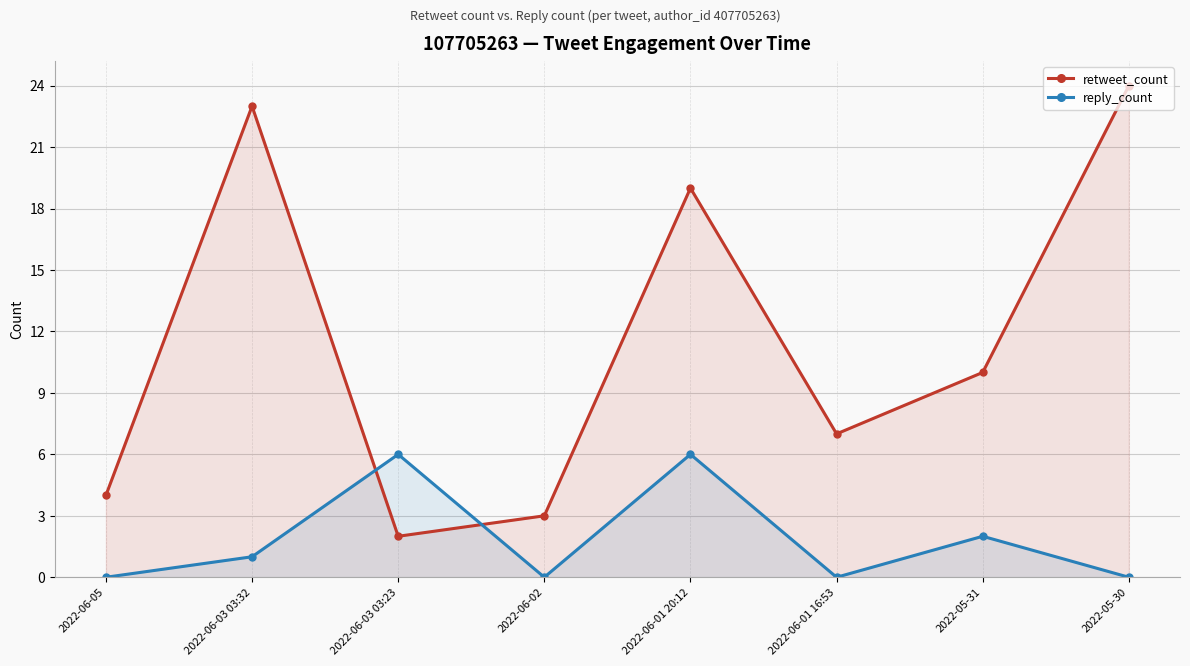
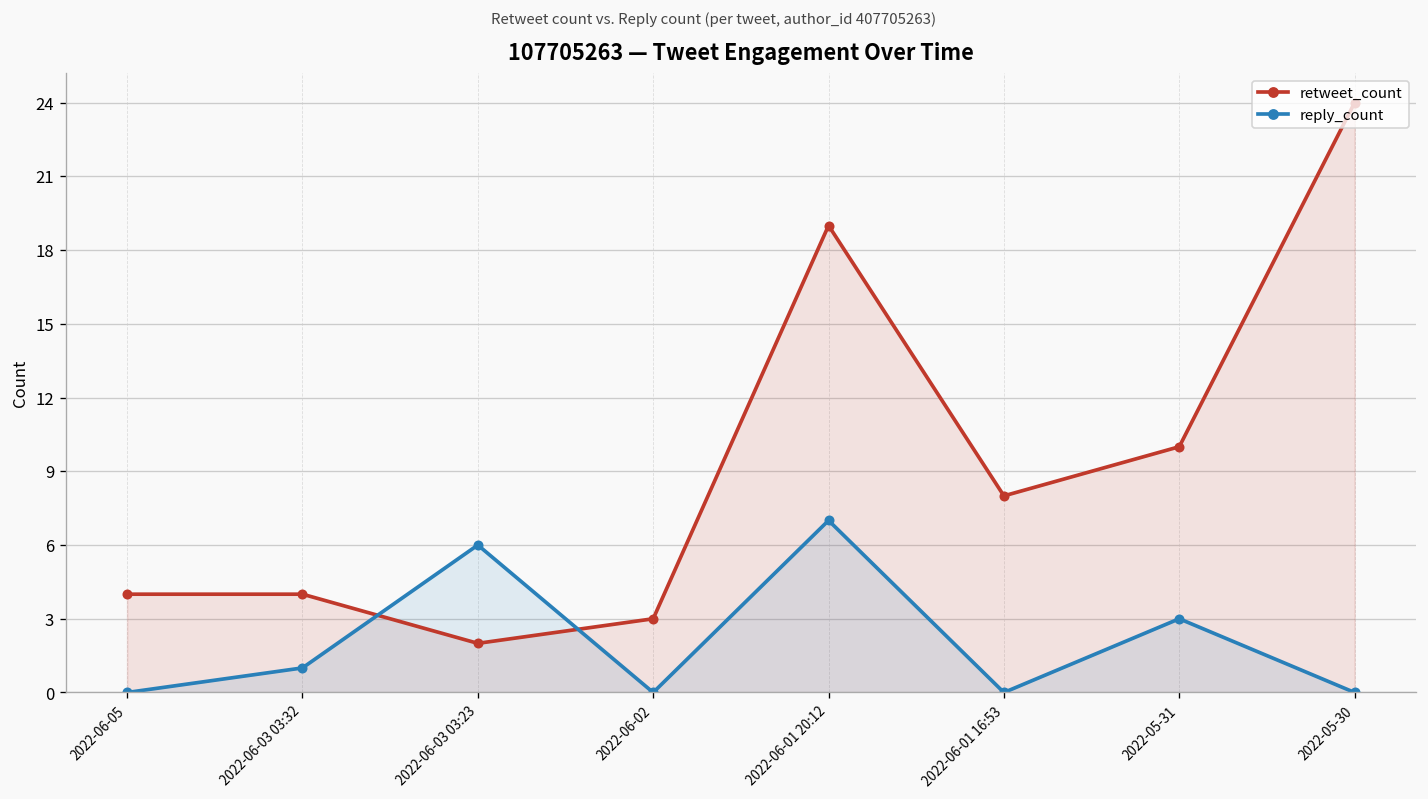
  {
    "retweet_count": {
      "2022-06-05": 4,
-     "2022-06-03 03:32": 23,
+     "2022-06-03 03:32": 4,
      "2022-06-03 03:23": 2,
      "2022-06-02": 3,
      "2022-06-01 20:12": 19,
-     "2022-06-01 16:53": 7,
+     "2022-06-01 16:53": 8,
      "2022-05-31": 10
    },
    "reply_count": {
      "2022-06-05": 0,
      "2022-06-03 03:32": 1,
      "2022-06-03 03:23": 6,
      "2022-06-02": 0,
-     "2022-06-01 20:12": 6,
+     "2022-06-01 20:12": 7,
      "2022-06-01 16:53": 0,
-     "2022-05-31": 2,
+     "2022-05-31": 3,
      "2022-05-30": 0
    }
  }
